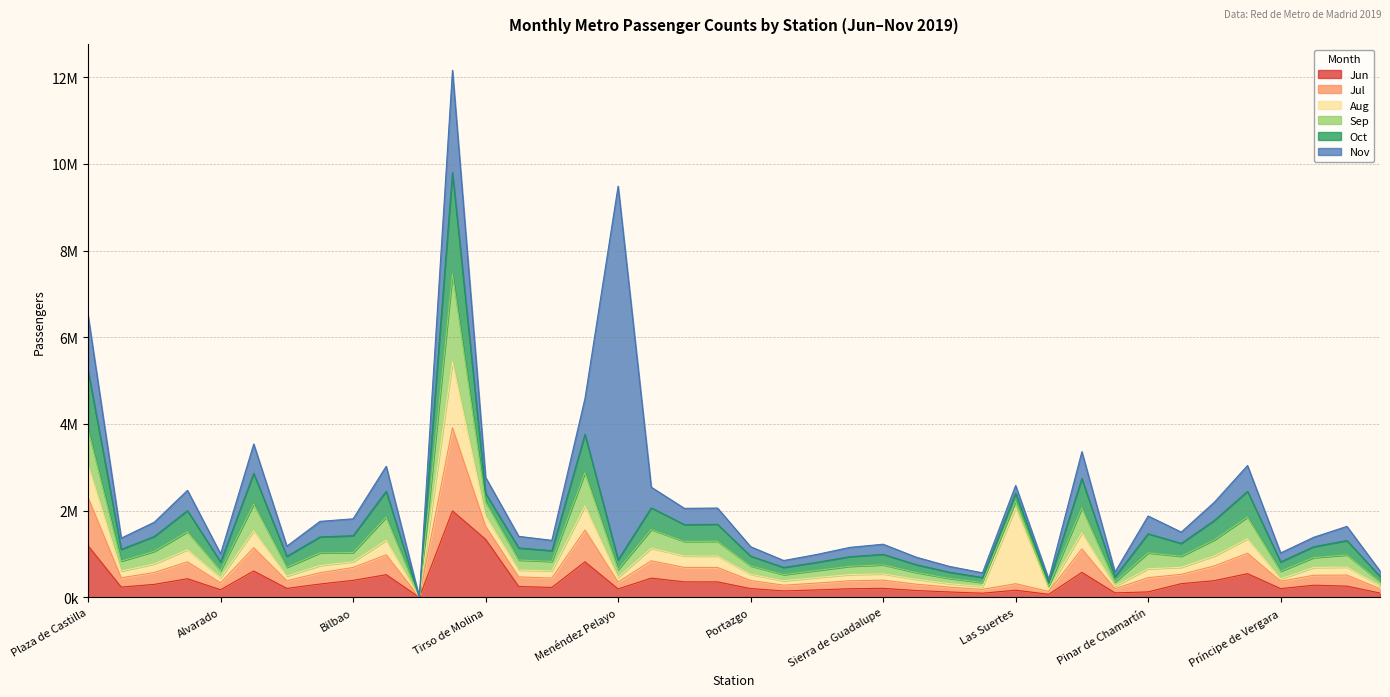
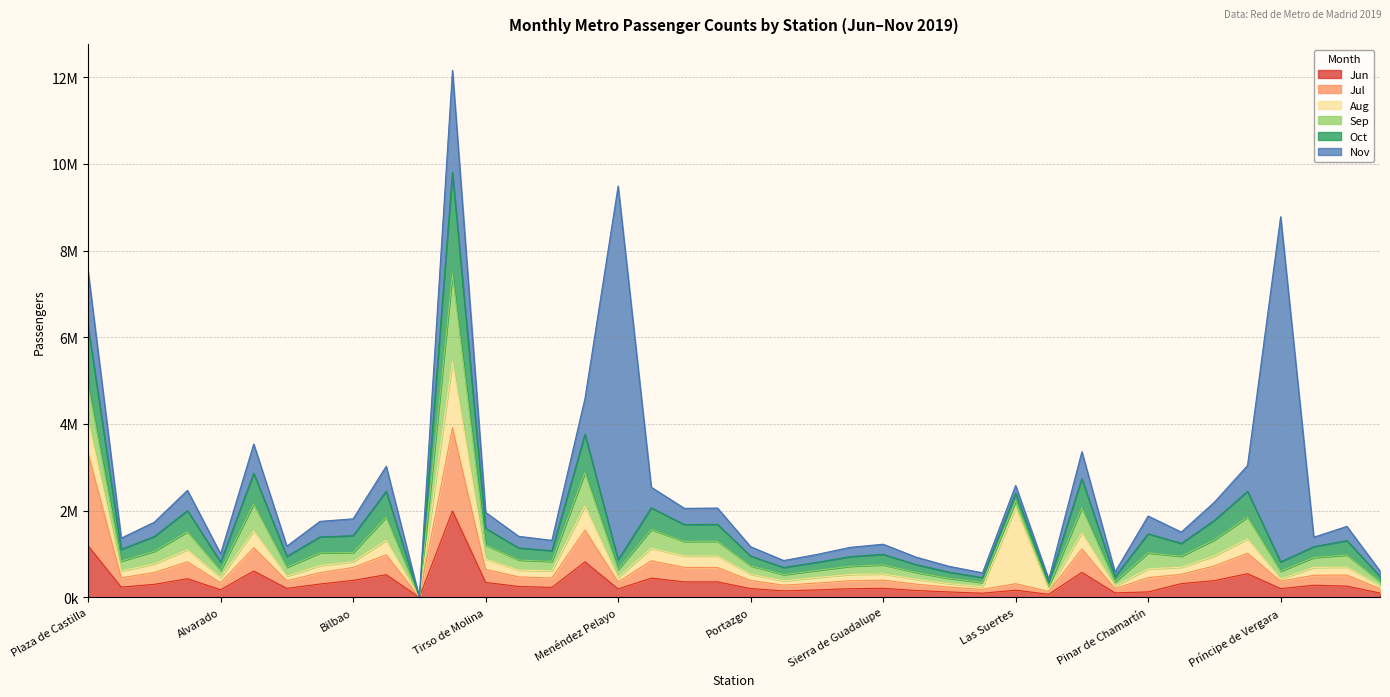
  {
    "Jun": {
      "Plaza de Castilla": 1200000,
      "Alvarado": 200000,
      "Bilbao": 400000,
-     "Tirso de Molina": 1300000,
+     "Tirso de Molina": 300000,
      "Menéndez Pelayo": 200000,
      "Portazgo": 200000,
      "Sierra de Guadalupe": 200000,
      "Las Suertes": 200000,
      "Pinar de Chamartín": 100000,
      "Príncipe de Vergara": 200000
    },
    "Jul": {
-     "Plaza de Castilla": 1100000,
+     "Plaza de Castilla": 2100000,
      "Alvarado": 200000,
      "Bilbao": 300000,
      "Tirso de Molina": 300000,
      "Menéndez Pelayo": 200000,
      "Portazgo": 200000,
      "Sierra de Guadalupe": 200000,
      "Las Suertes": 200000,
      "Pinar de Chamartín": 300000
    },
    "Aug": {
      "Plaza de Castilla": 800000,
      "Alvarado": 100000,
      "Bilbao": 100000,
      "Tirso de Molina": 200000,
      "Menéndez Pelayo": 100000,
      "Portazgo": 100000,
      "Sierra de Guadalupe": 100000,
      "Las Suertes": 1700000,
      "Pinar de Chamartín": 200000
    },
    "Sep": {
      "Plaza de Castilla": 800000,
      "Alvarado": 200000,
      "Bilbao": 200000,
      "Tirso de Molina": 300000,
      "Menéndez Pelayo": 200000,
      "Portazgo": 200000,
      "Sierra de Guadalupe": 200000,
      "Las Suertes": 200000,
      "Pinar de Chamartín": 400000,
      "Príncipe de Vergara": 200000
    },
    "Oct": {
      "Plaza de Castilla": 1400000,
      "Alvarado": 200000,
      "Bilbao": 400000,
-     "Tirso de Molina": 200000,
+     "Tirso de Molina": 400000,
      "Menéndez Pelayo": 200000,
      "Portazgo": 200000,
      "Sierra de Guadalupe": 200000,
      "Las Suertes": 200000,
      "Pinar de Chamartín": 400000,
      "Príncipe de Vergara": 200000
    },
    "Nov": {
      "Plaza de Castilla": 1300000,
      "Alvarado": 200000,
      "Bilbao": 400000,
      "Tirso de Molina": 400000,
      "Menéndez Pelayo": 8600000,
      "Portazgo": 200000,
      "Sierra de Guadalupe": 200000,
      "Las Suertes": 200000,
      "Pinar de Chamartín": 400000,
-     "Príncipe de Vergara": 200000
+     "Príncipe de Vergara": 8000000
    }
  }
